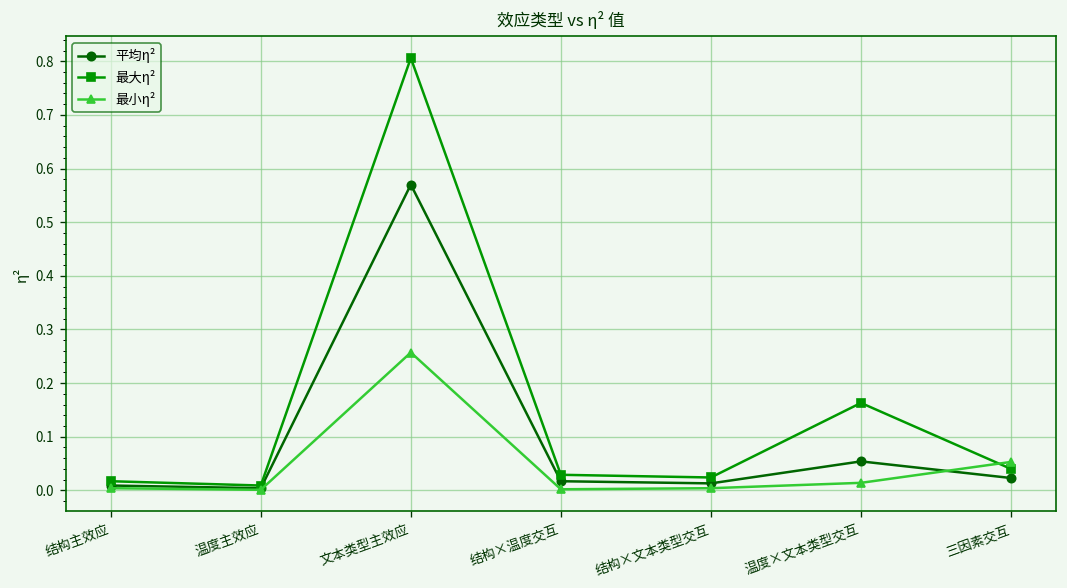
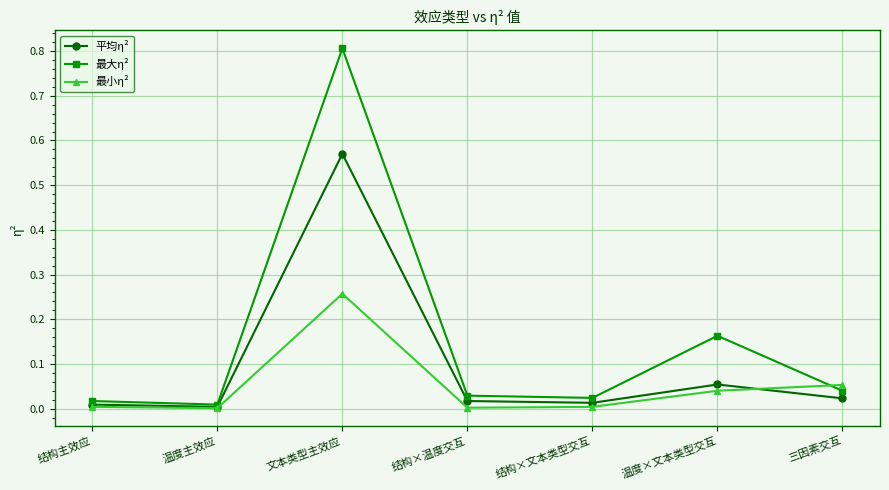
  {
    "最小η²": {
      "文本类型主效应": 0.26,
      "结构×温度交互": 0.00,
      "结构×文本类型交互": 0.00,
-     "温度×文本类型交互": 0.01,
+     "温度×文本类型交互": 0.04,
      "三因素交互": 0.05
    }
  }
